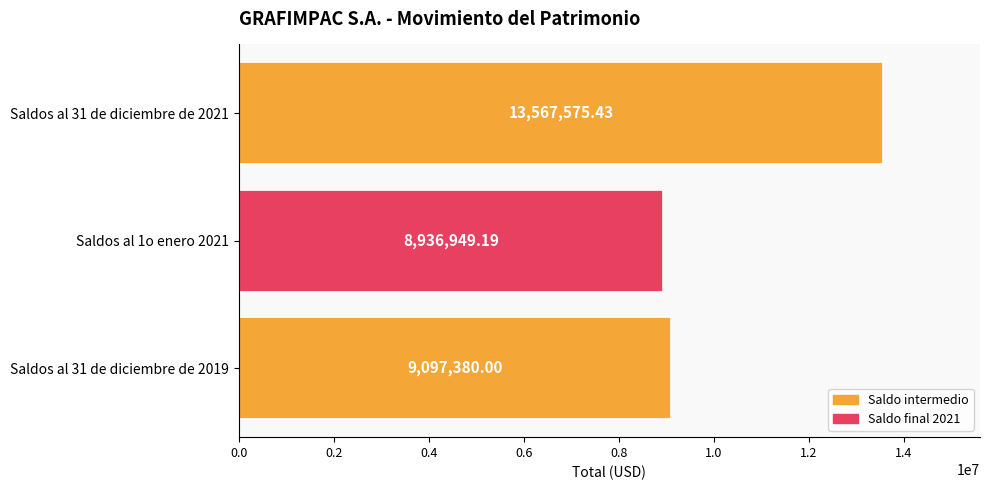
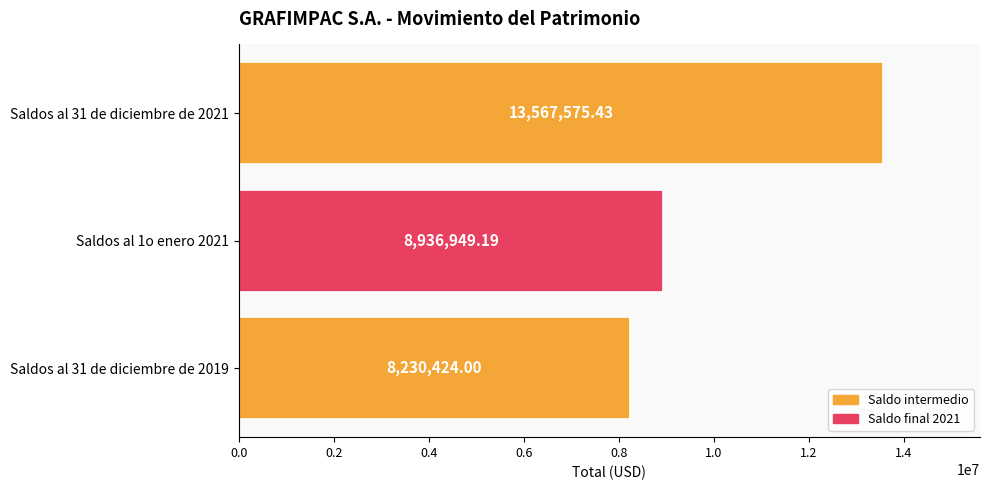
  {
    "Saldos al 31 de diciembre de 2021": "13,567,575.43",
    "Saldos al 1o enero 2021": "8,936,949.19",
-   "Saldos al 31 de diciembre de 2019": "9,097,380.00"
+   "Saldos al 31 de diciembre de 2019": "8,230,424.00"
  }
